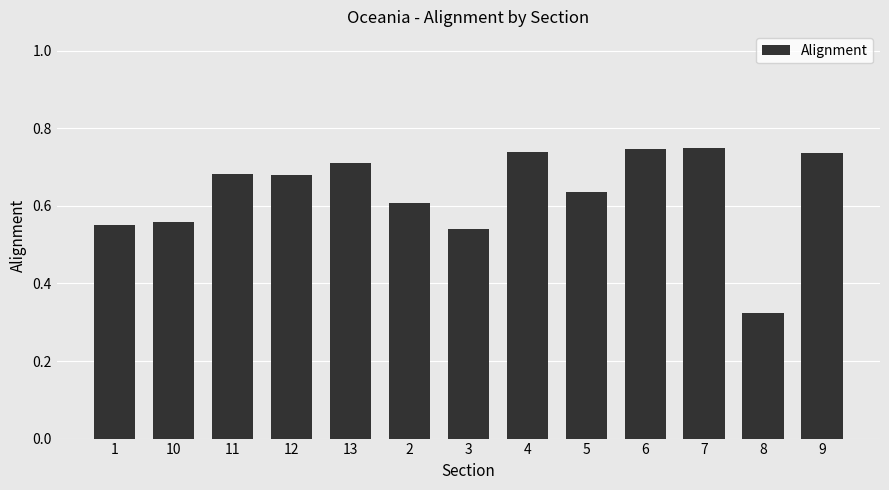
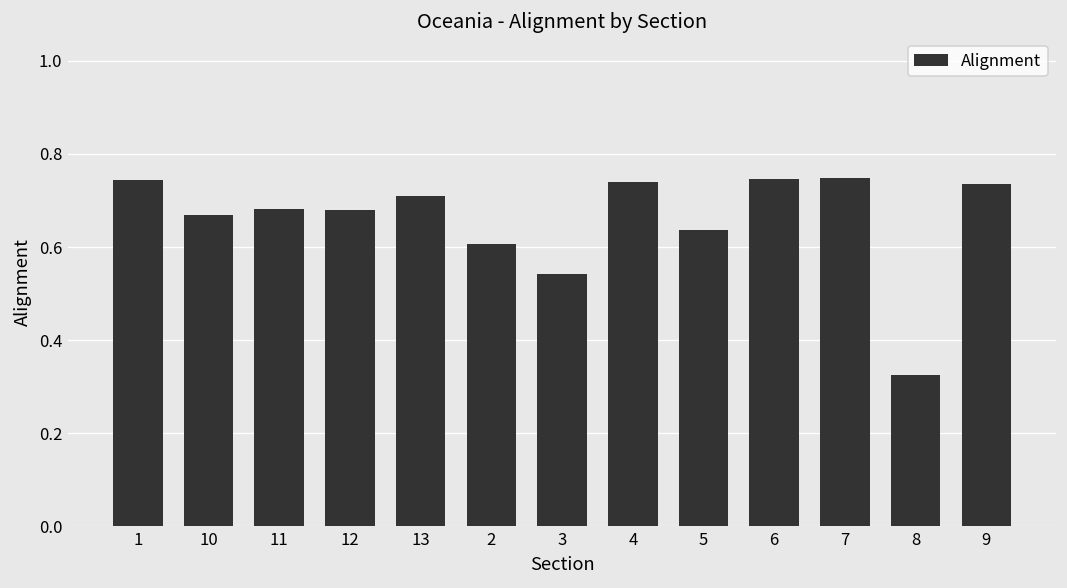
  {
-   "1": 0.55,
-   "10": 0.56,
+   "1": 0.74,
+   "10": 0.67,
    "11": 0.68,
    "12": 0.68,
    "13": 0.71,
    "2": 0.61,
    "3": 0.54,
    "4": 0.74,
    "5": 0.64,
    "6": 0.75,
    "7": 0.75,
    "8": 0.32,
    "9": 0.74
  }
